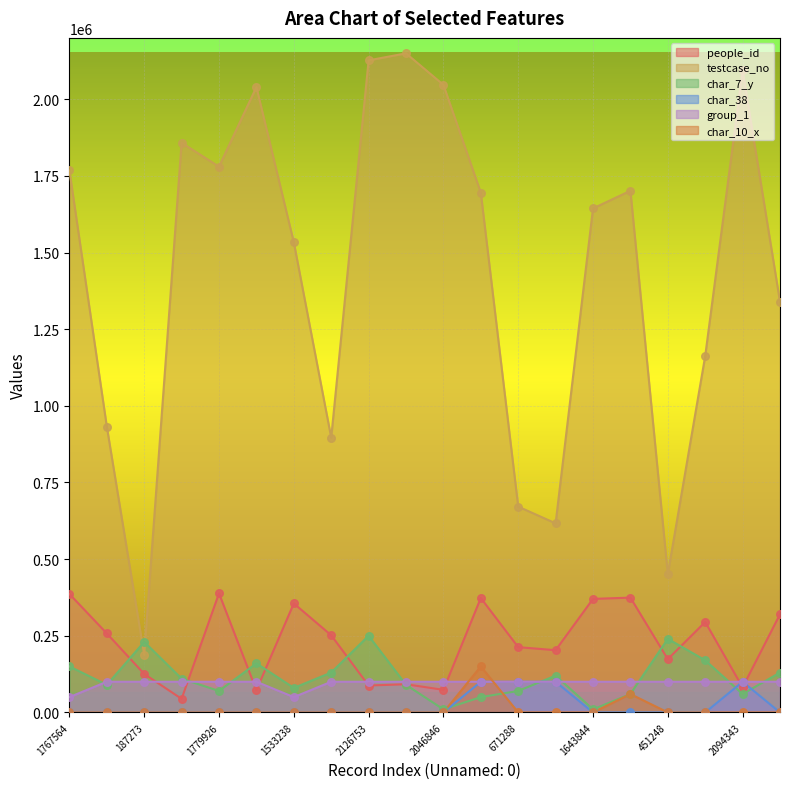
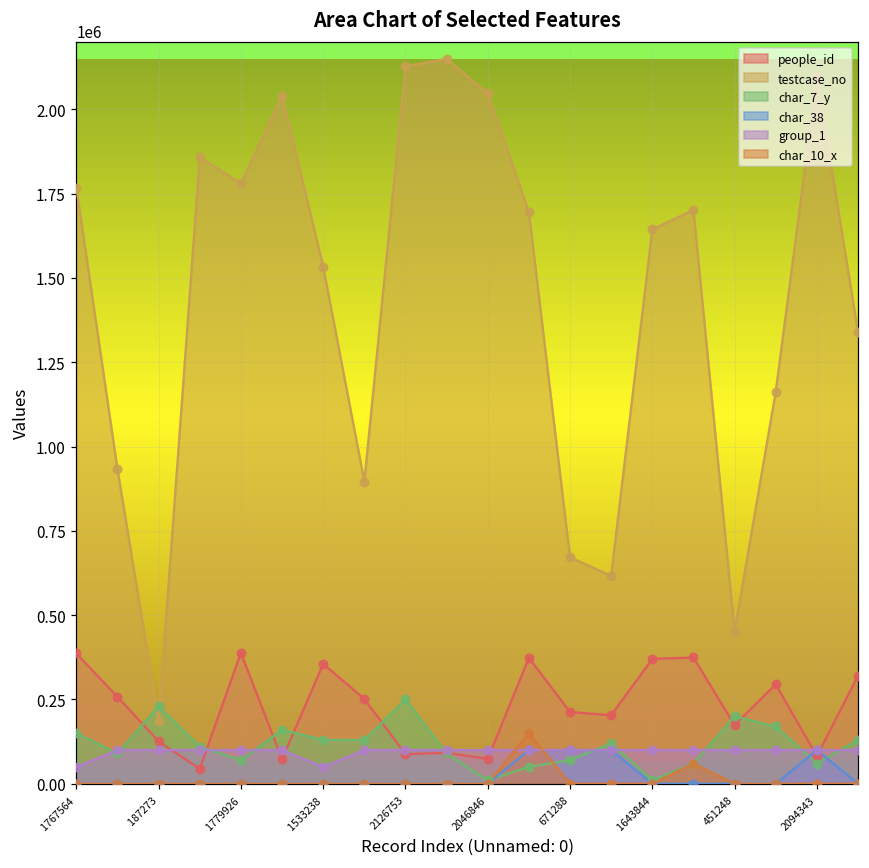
  {
    "char_7_y": {
      "1767564": 150000,
      "187273": 230000,
      "1779926": 70000,
-     "1533238": 80000,
+     "1533238": 130000,
      "2126753": 250000,
      "671288": 70000,
-     "451248": 240000
+     "451248": 200000
    },
    "group_1": {
      "187273": 100000,
      "1779926": 100000,
      "2126753": 100000,
      "2046846": 100000,
      "1643844": 100000,
      "451248": 100000
    }
  }
